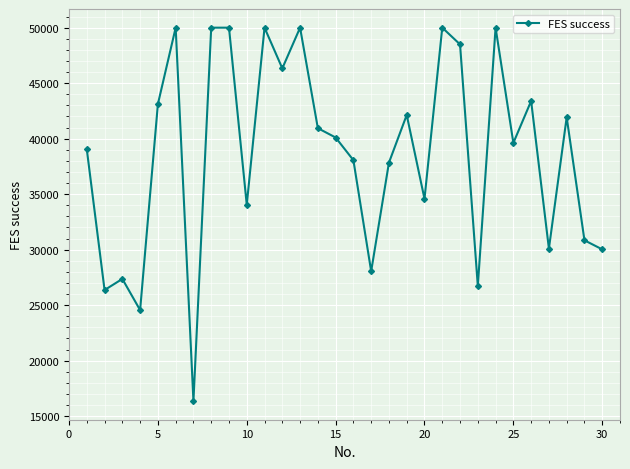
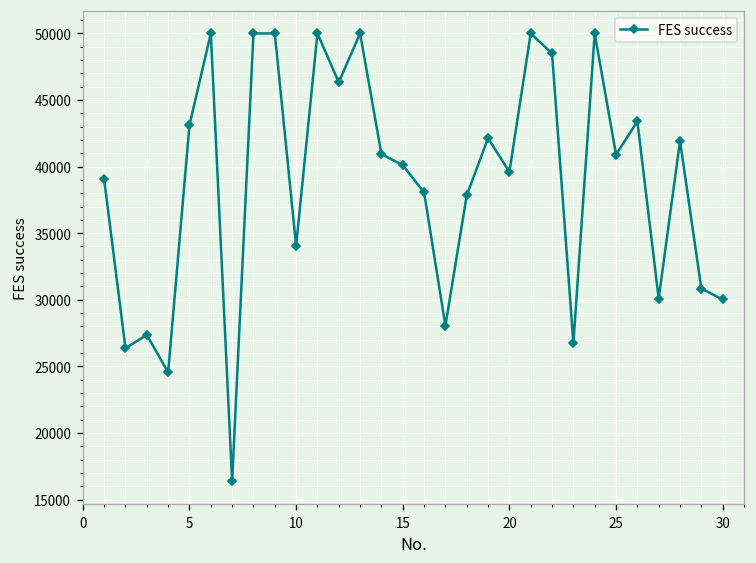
  {
    "5": 43100,
    "10": 34000,
    "15": 40100,
-   "20": 34600,
-   "25": 39600,
+   "20": 39600,
+   "25": 40900,
    "30": 30000
  }
